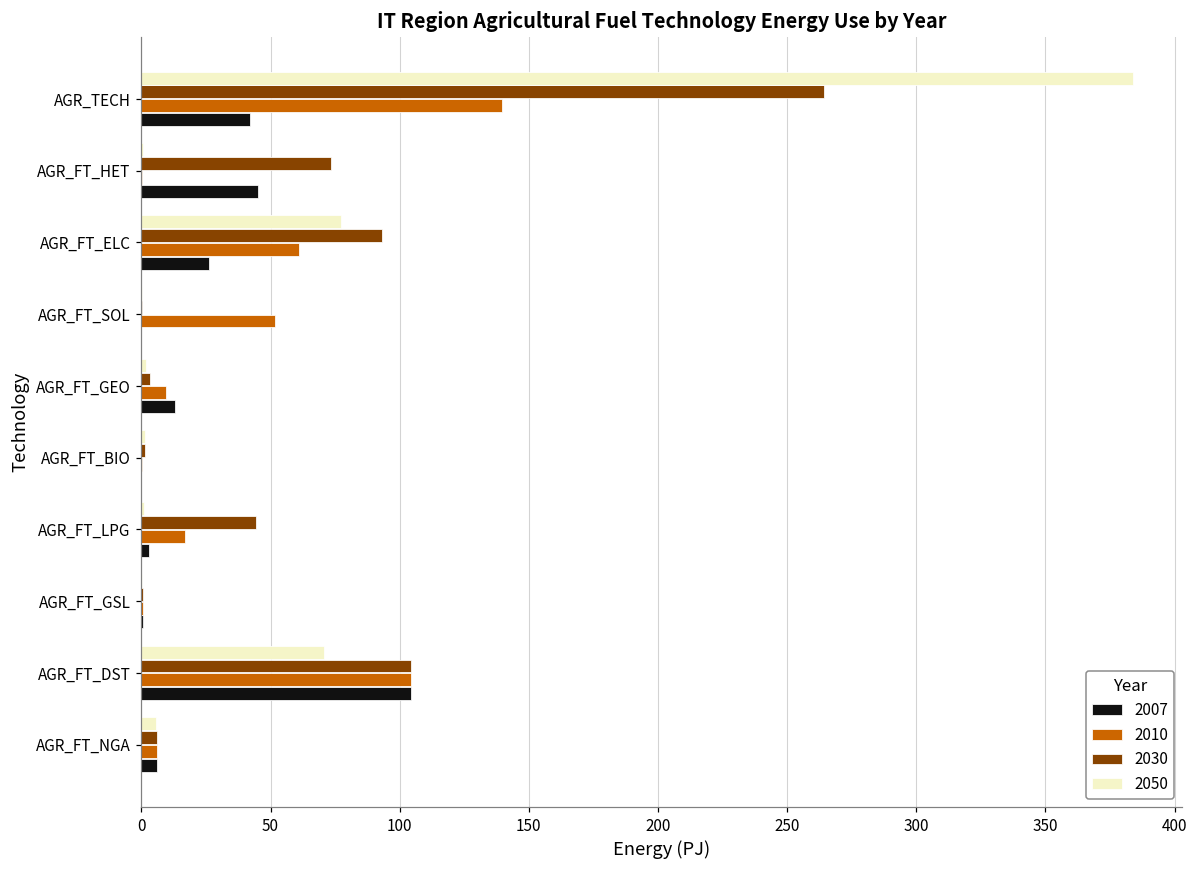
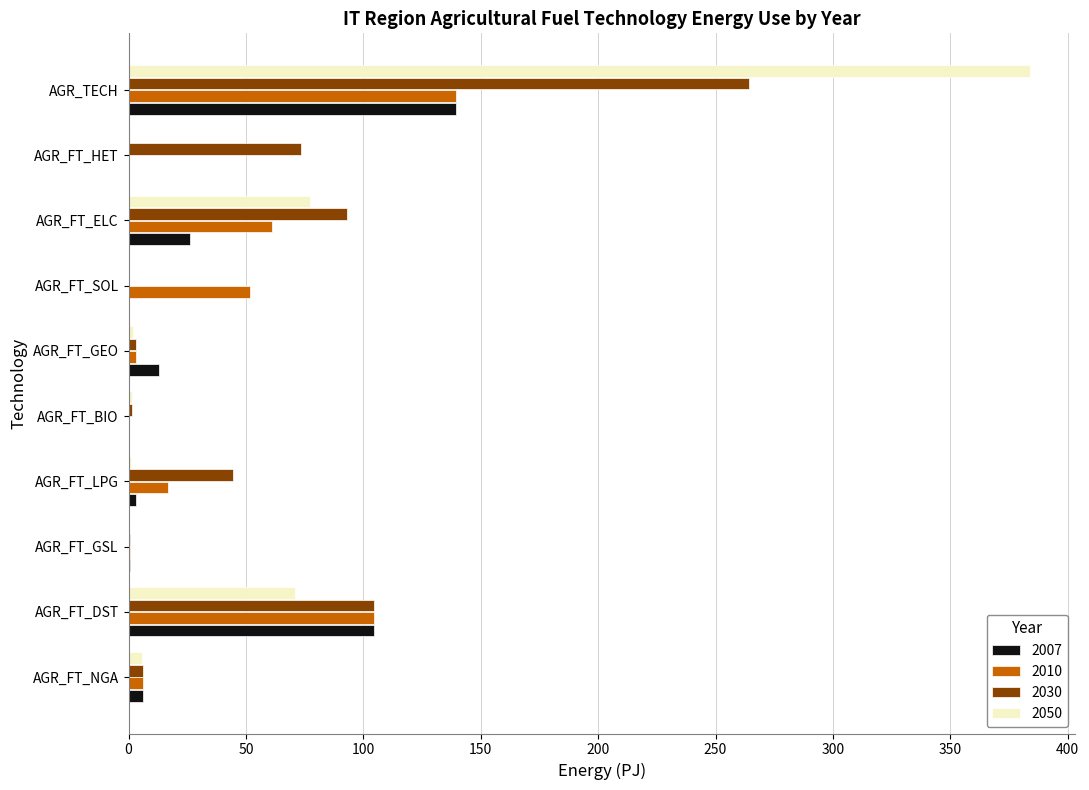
  {
    "2007": {
-     "AGR_TECH": 42,
-     "AGR_FT_HET": 45,
+     "AGR_TECH": 140,
+     "AGR_FT_HET": 0,
      "AGR_FT_ELC": 26,
      "AGR_FT_GEO": 13,
      "AGR_FT_LPG": 3,
      "AGR_FT_DST": 104,
      "AGR_FT_NGA": 6
    },
    "2010": {
      "AGR_TECH": 140,
      "AGR_FT_ELC": 61,
      "AGR_FT_SOL": 52,
-     "AGR_FT_GEO": 9,
+     "AGR_FT_GEO": 3,
      "AGR_FT_LPG": 17,
      "AGR_FT_DST": 104,
      "AGR_FT_NGA": 6
    },
    "2030": {
      "AGR_TECH": 264,
      "AGR_FT_HET": 74,
      "AGR_FT_ELC": 93,
      "AGR_FT_GEO": 3,
      "AGR_FT_BIO": 1,
      "AGR_FT_LPG": 44,
      "AGR_FT_DST": 104,
      "AGR_FT_NGA": 6
    },
    "2050": {
      "AGR_TECH": 384,
      "AGR_FT_ELC": 77,
      "AGR_FT_GEO": 2,
      "AGR_FT_BIO": 1,
      "AGR_FT_LPG": 1,
      "AGR_FT_DST": 71,
      "AGR_FT_NGA": 6
    }
  }
